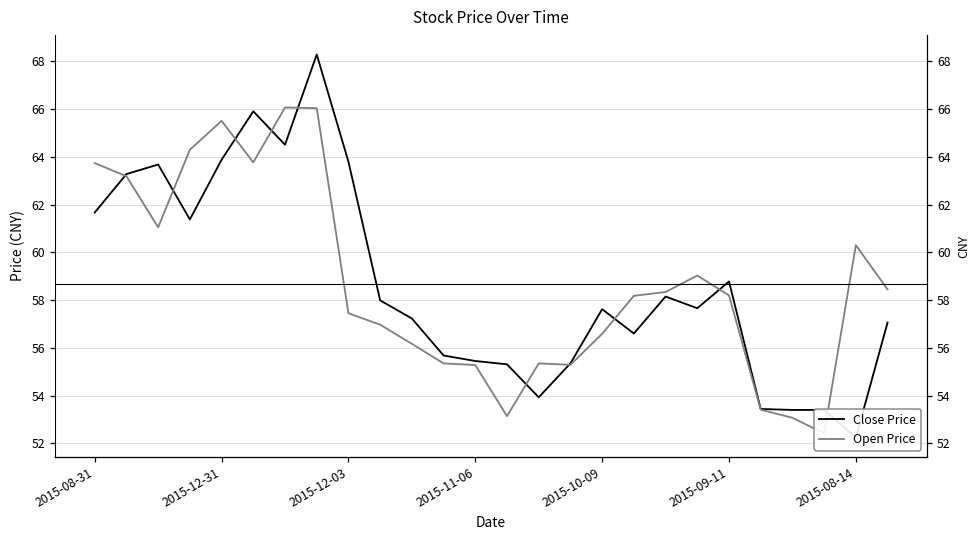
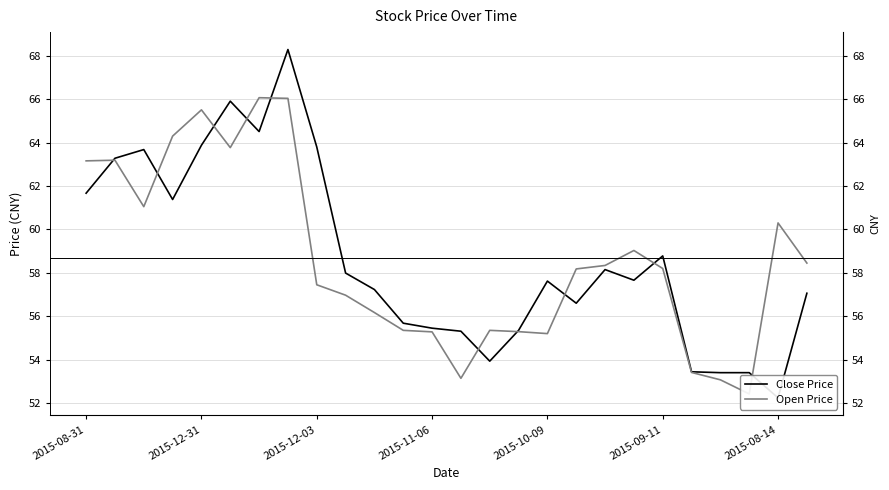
  {
    "Close Price": {
      "2015-08-31": 61.7,
      "2015-12-31": 63.9,
      "2015-12-03": 63.8,
      "2015-11-06": 55.5,
      "2015-10-09": 57.6,
      "2015-09-11": 58.8
    },
    "Open Price": {
-     "2015-08-31": 63.7,
+     "2015-08-31": 63.2,
      "2015-12-31": 65.5,
      "2015-12-03": 57.5,
      "2015-11-06": 55.3,
-     "2015-10-09": 56.6,
+     "2015-10-09": 55.2,
      "2015-09-11": 58.2,
      "2015-08-14": 60.3
    }
  }
